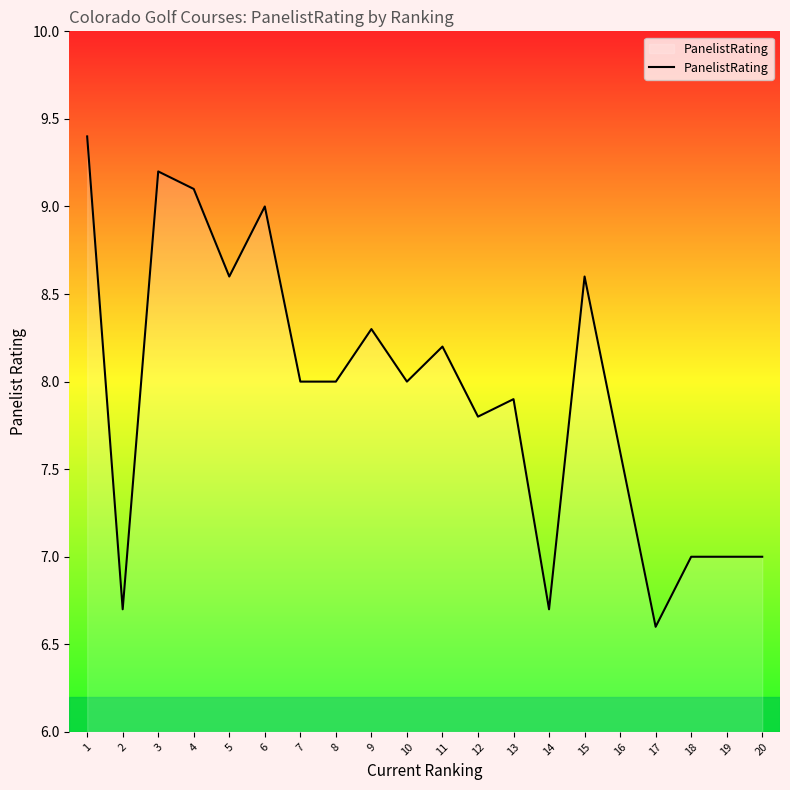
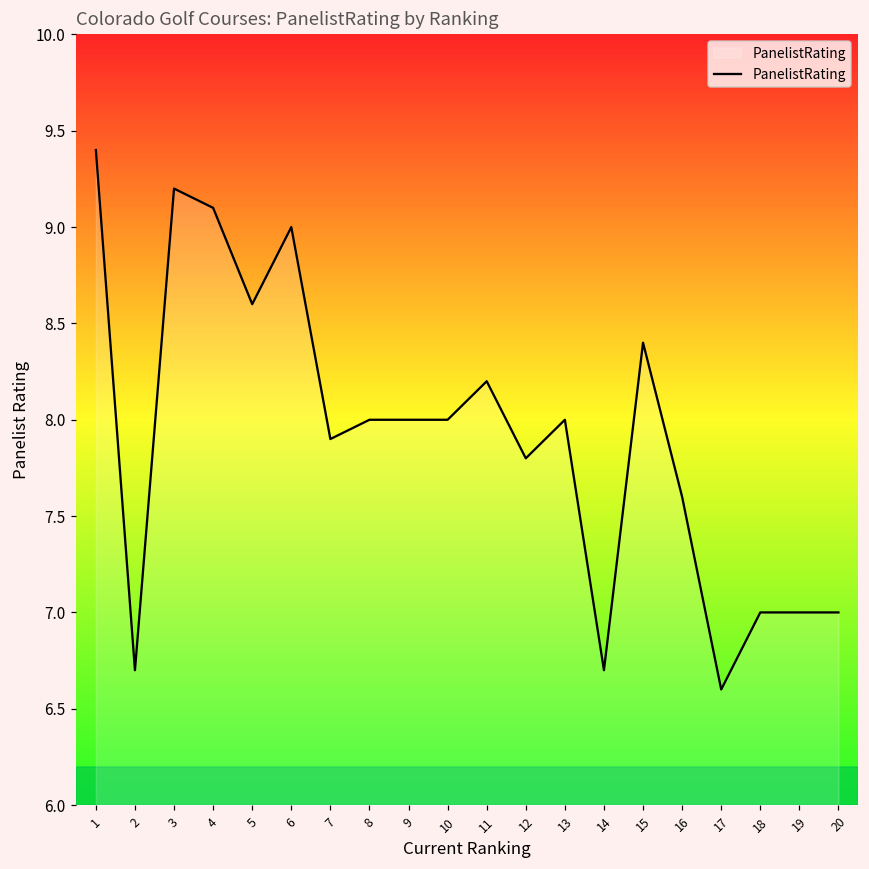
  {
    "1": 9.4,
    "2": 6.7,
    "3": 9.2,
    "4": 9.1,
    "5": 8.6,
    "6": 9.0,
-   "7": 8.0,
+   "7": 7.9,
    "8": 8.0,
-   "9": 8.3,
+   "9": 8.0,
    "10": 8.0,
    "11": 8.2,
    "12": 7.8,
-   "13": 7.9,
+   "13": 8.0,
    "14": 6.7,
-   "15": 8.6,
+   "15": 8.4,
    "16": 7.6,
    "17": 6.6,
    "18": 7.0,
    "19": 7.0,
    "20": 7.0
  }
